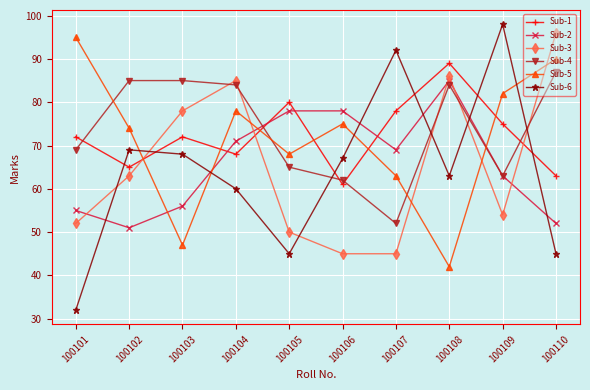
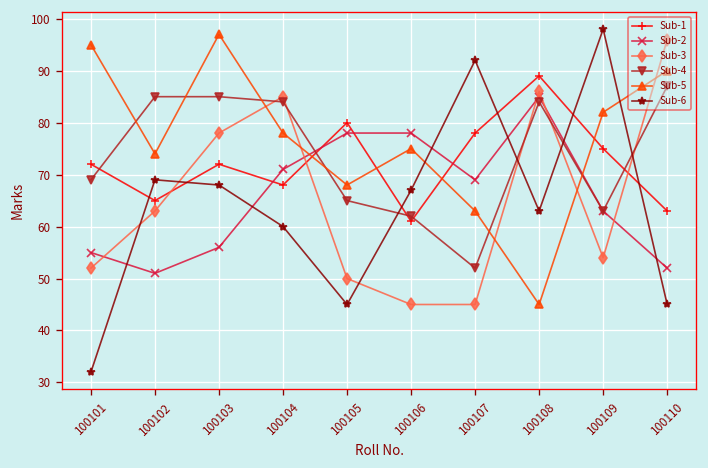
  {
    "Sub-1": {
      "100101": 72,
      "100102": 65,
      "100103": 72,
      "100104": 68,
      "100105": 80,
      "100106": 61,
      "100107": 78,
      "100108": 89,
      "100109": 75,
      "100110": 63
    },
    "Sub-3": {
      "100101": 52,
      "100102": 63,
      "100103": 78,
      "100104": 85,
      "100105": 50,
      "100106": 45,
      "100107": 45,
      "100108": 86,
      "100109": 54
    },
    "Sub-5": {
      "100101": 95,
      "100102": 74,
-     "100103": 47,
+     "100103": 97,
      "100104": 78,
      "100105": 68,
      "100106": 75,
      "100107": 63,
-     "100108": 42,
+     "100108": 45,
      "100109": 82
    },
    "Sub-6": {
      "100101": 32,
      "100102": 69,
      "100103": 68,
      "100104": 60,
      "100105": 45,
      "100106": 67,
      "100107": 92,
      "100108": 63,
      "100109": 98,
      "100110": 45
    }
  }
